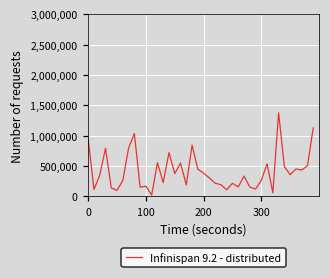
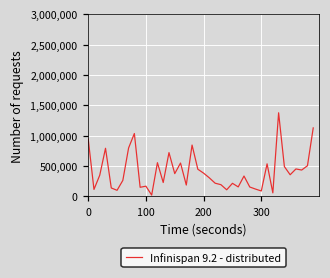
  {
    "0": "900,000",
    "100": "200,000",
    "200": "400,000",
-   "300": "300,000"
+   "300": "100,000"
  }
